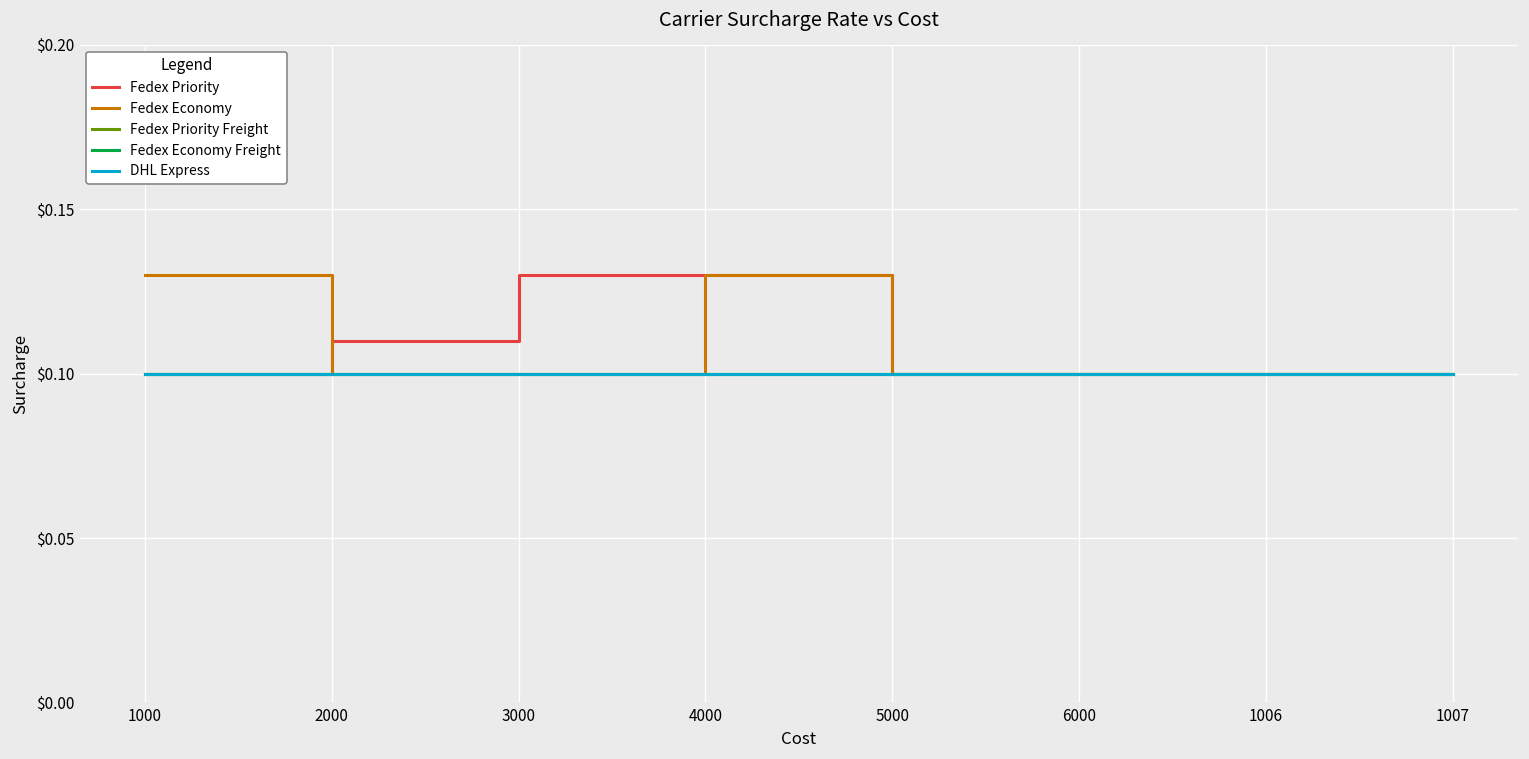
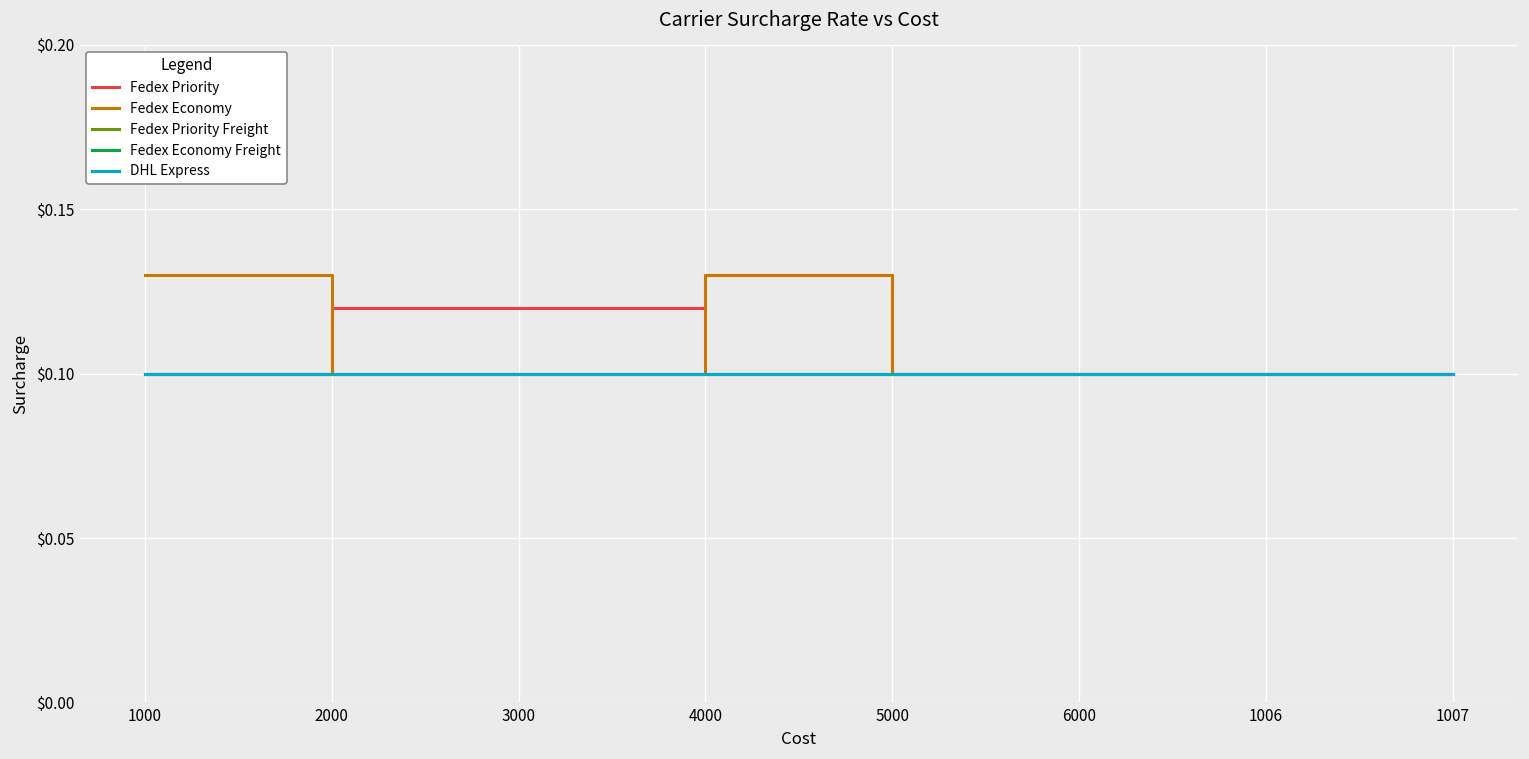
  {
    "Fedex Priority": {
-     "2000": "$0.11",
-     "3000": "$0.13"
+     "2000": "$0.12",
+     "3000": "$0.12"
    },
    "Fedex Economy": {
      "1000": "$0.13"
    },
    "DHL Express": {
      "4000": "$0.10"
    }
  }
